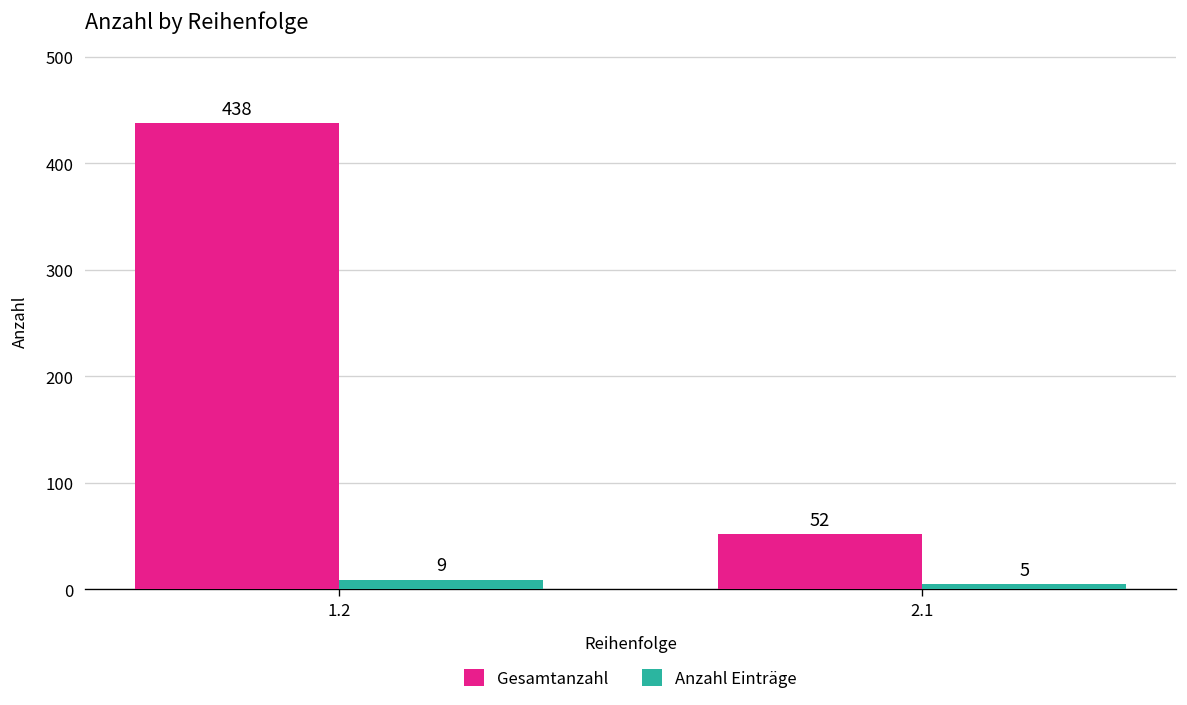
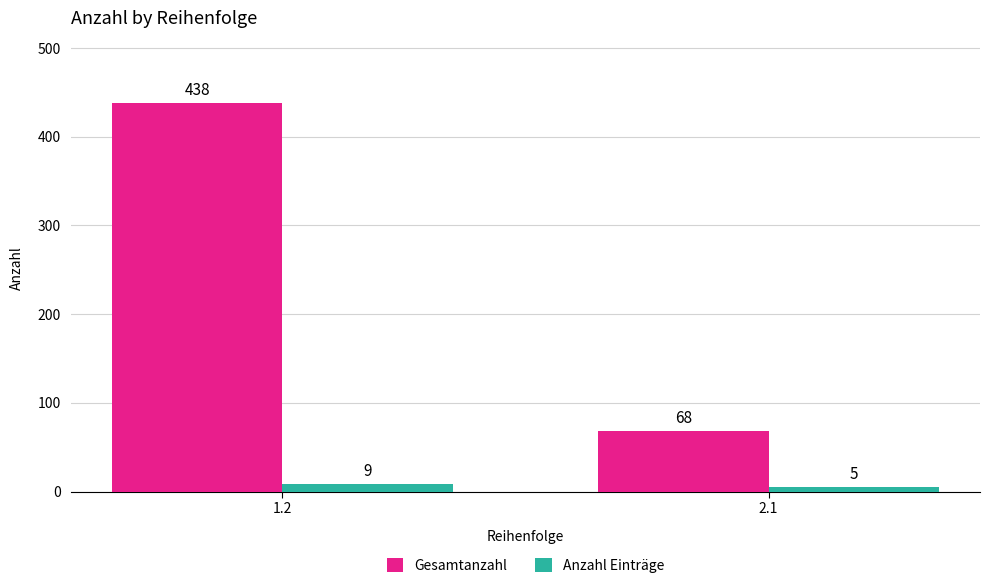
  {
    "Gesamtanzahl": {
      "1.2": 438,
-     "2.1": 52
+     "2.1": 68
    },
    "Anzahl Einträge": {
      "1.2": 9,
      "2.1": 5
    }
  }
